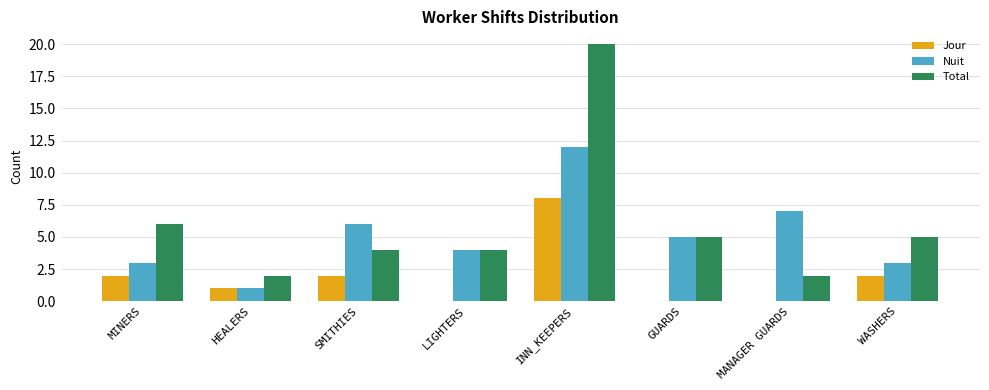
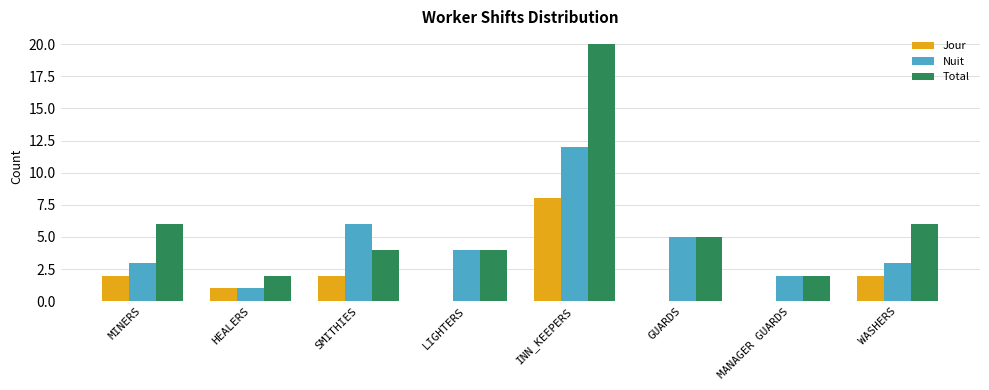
  {
    "Jour": {
      "MINERS": 2,
      "HEALERS": 1,
      "SMITHIES": 2,
      "LIGHTERS": 0,
      "INN_KEEPERS": 8,
      "GUARDS": 0,
      "MANAGER GUARDS": 0,
      "WASHERS": 2
    },
    "Nuit": {
      "MINERS": 3,
      "HEALERS": 1,
      "SMITHIES": 6,
      "LIGHTERS": 4,
      "INN_KEEPERS": 12,
      "GUARDS": 5,
-     "MANAGER GUARDS": 7,
+     "MANAGER GUARDS": 2,
      "WASHERS": 3
    },
    "Total": {
      "MINERS": 6,
      "HEALERS": 2,
      "SMITHIES": 4,
      "LIGHTERS": 4,
      "INN_KEEPERS": 20,
      "GUARDS": 5,
      "MANAGER GUARDS": 2,
-     "WASHERS": 5
+     "WASHERS": 6
    }
  }
